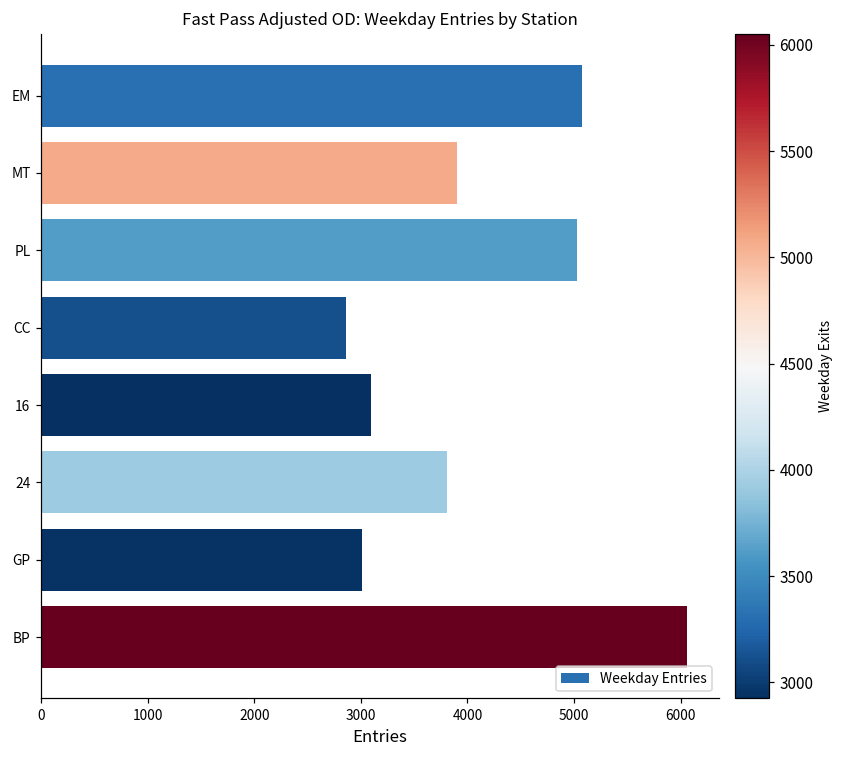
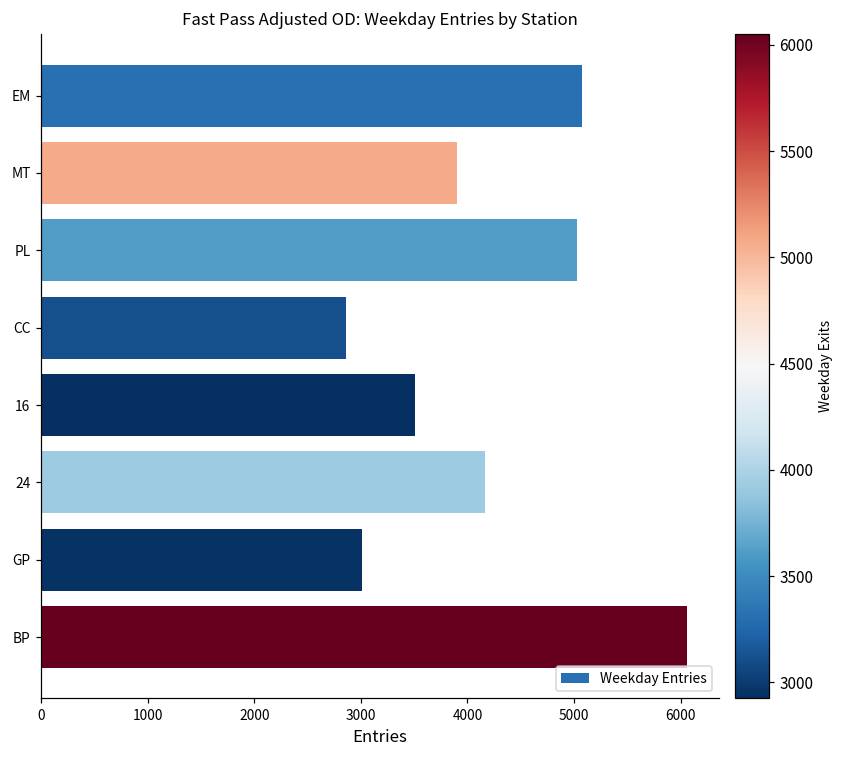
  {
    "EM": 5100,
    "MT": 3900,
    "PL": 5000,
    "CC": 2900,
-   "16": 3100,
-   "24": 3800,
+   "16": 3500,
+   "24": 4200,
    "GP": 3000,
    "BP": 6100
  }
